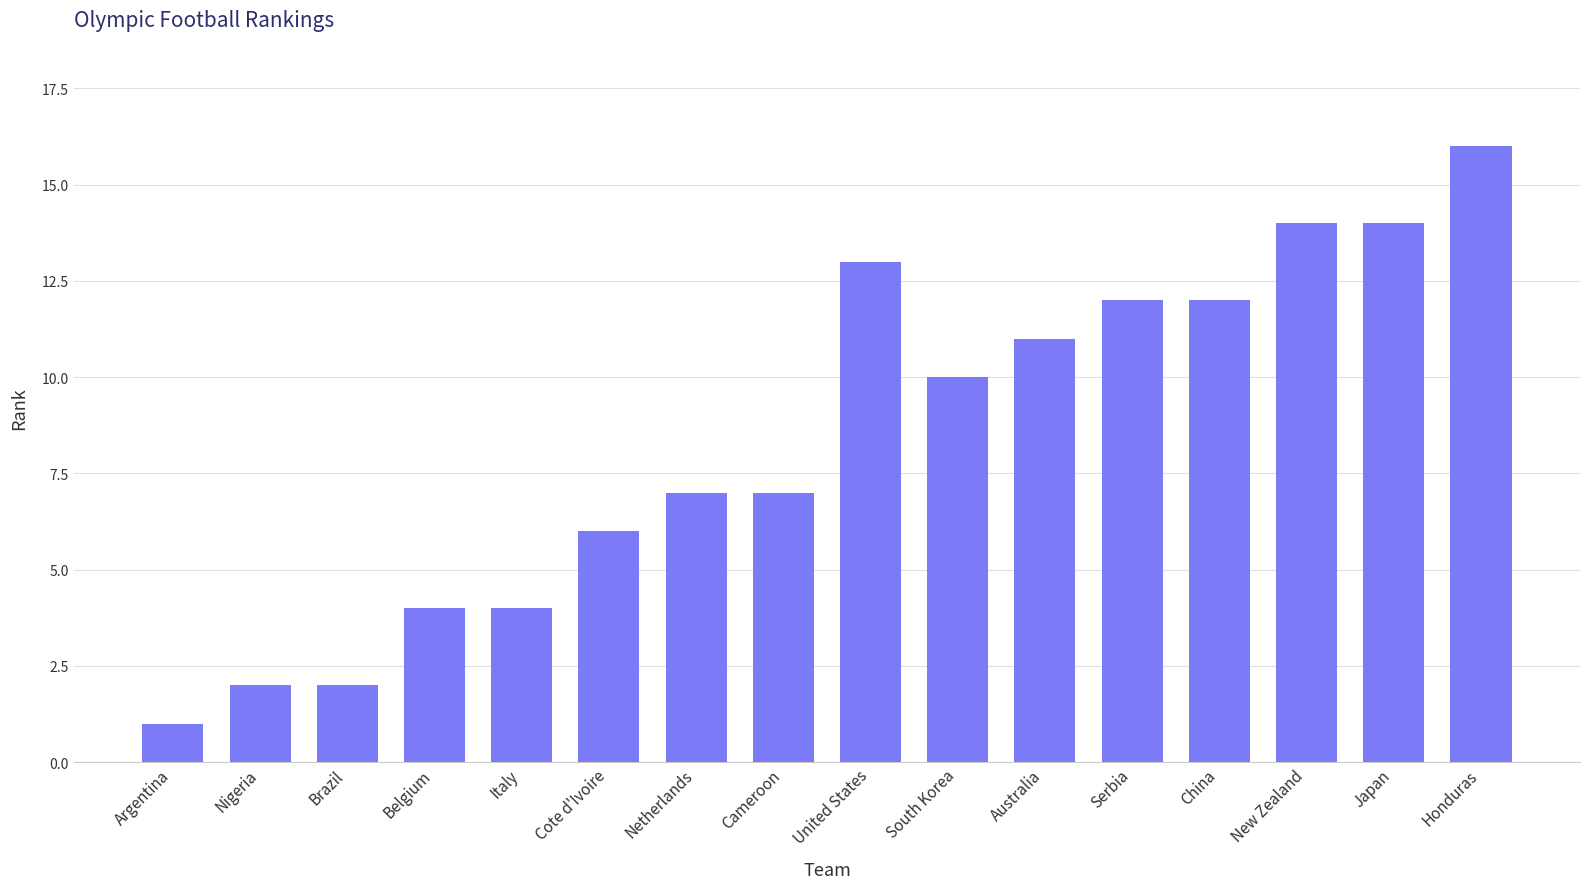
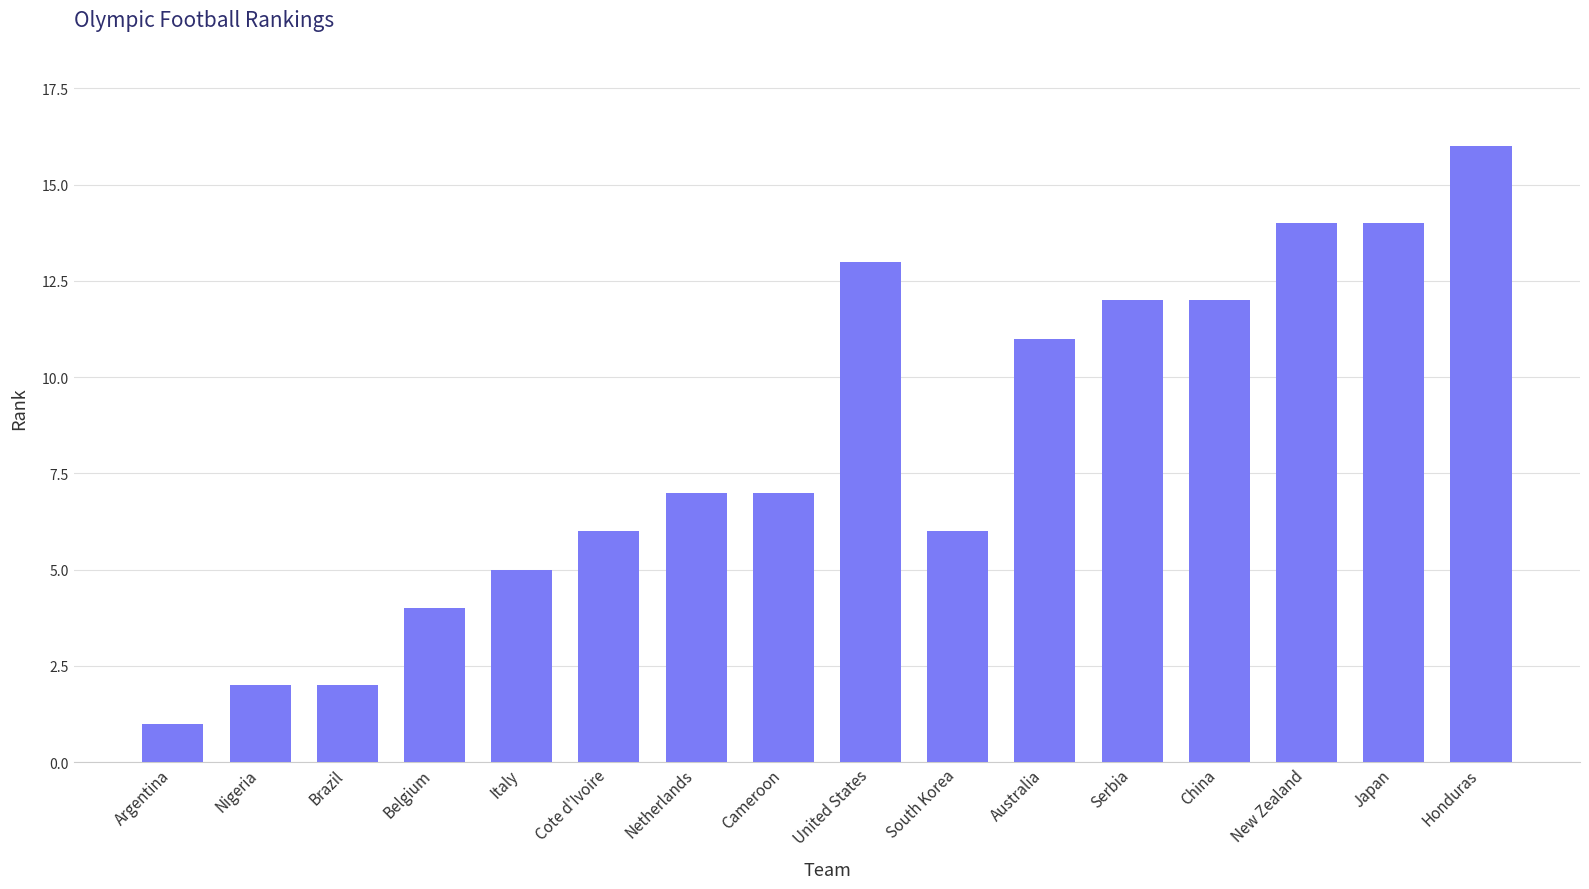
  {
    "Argentina": 1,
    "Nigeria": 2,
    "Brazil": 2,
    "Belgium": 4,
-   "Italy": 4,
+   "Italy": 5,
    "Cote d'Ivoire": 6,
    "Netherlands": 7,
    "Cameroon": 7,
    "United States": 13,
-   "South Korea": 10,
+   "South Korea": 6,
    "Australia": 11,
    "Serbia": 12,
    "China": 12,
    "New Zealand": 14,
    "Japan": 14,
    "Honduras": 16
  }
